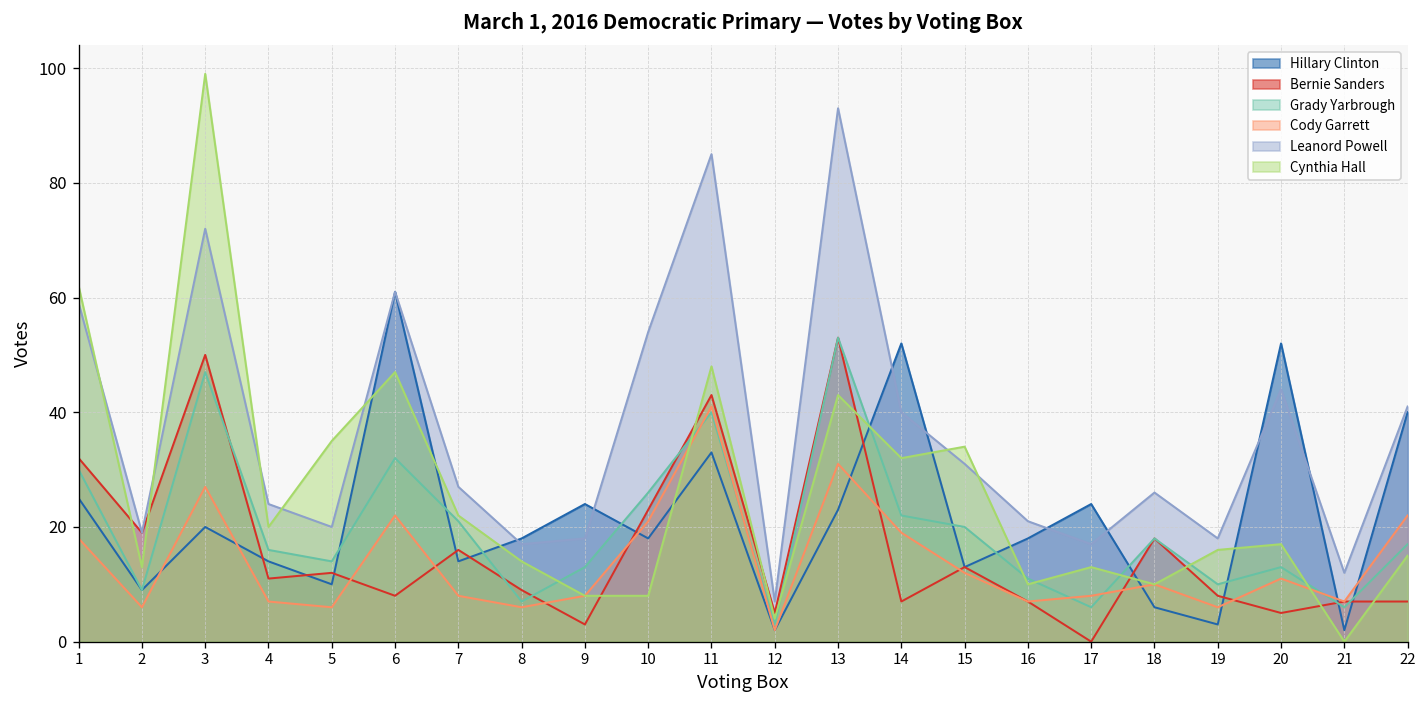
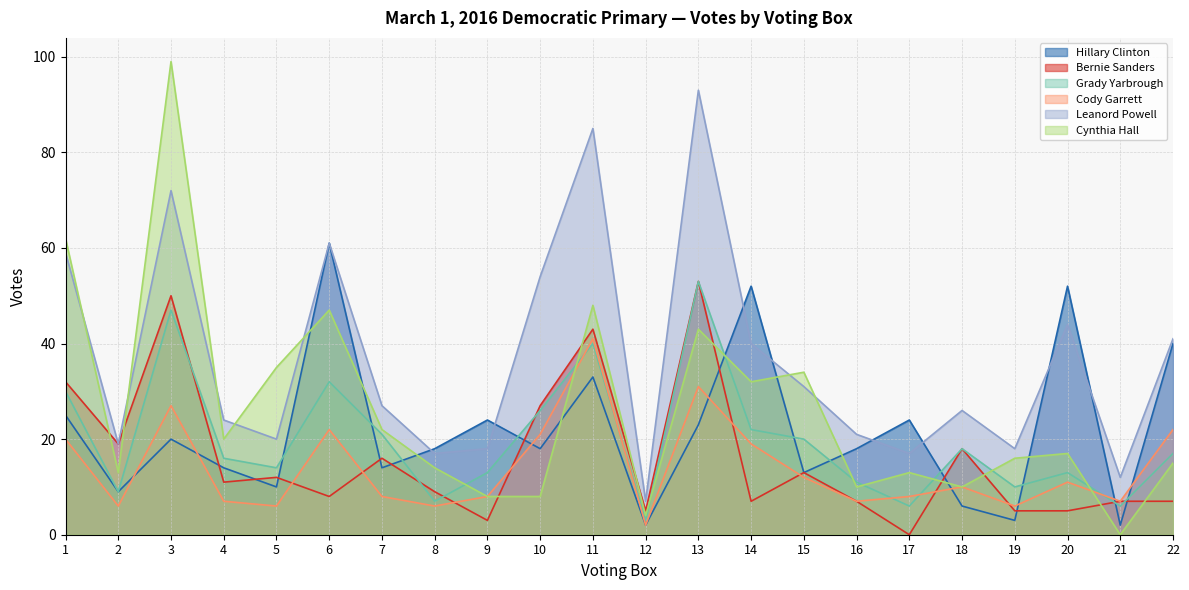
  {
    "Hillary Clinton": {
      "1": 25,
      "3": 20,
      "4": 14,
      "5": 10,
      "7": 14,
      "8": 18,
      "9": 24,
      "10": 18,
      "11": 33,
      "13": 23,
      "14": 52,
      "16": 18,
      "17": 24,
      "18": 6,
      "19": 3,
      "20": 52,
      "21": 2,
      "22": 40
    },
    "Bernie Sanders": {
      "1": 32,
      "3": 50,
      "4": 11,
      "5": 12,
      "6": 8,
      "7": 16,
      "8": 9,
      "9": 3,
-     "10": 23,
+     "10": 27,
      "11": 43,
      "12": 5,
      "14": 7,
      "17": 0,
-     "19": 8,
+     "19": 5,
      "20": 5,
      "22": 7
    },
    "Cody Garrett": {
-     "1": 18,
+     "1": 20,
      "2": 6,
      "3": 27,
      "4": 7,
      "5": 6,
      "6": 22,
      "7": 8,
      "8": 6,
      "10": 21,
      "11": 41,
      "13": 31,
      "14": 19,
      "15": 12,
      "17": 8,
      "19": 6,
      "20": 11,
      "22": 22
    },
    "Cynthia Hall": {
      "1": 62,
      "2": 13,
      "3": 99,
      "4": 20,
      "5": 35,
      "6": 47,
      "7": 22,
      "8": 14,
      "10": 8,
      "11": 48,
      "12": 4,
      "13": 43,
      "14": 32,
      "15": 34,
      "16": 10,
      "17": 13,
      "19": 16,
      "20": 17,
      "21": 0,
      "22": 15
    }
  }
